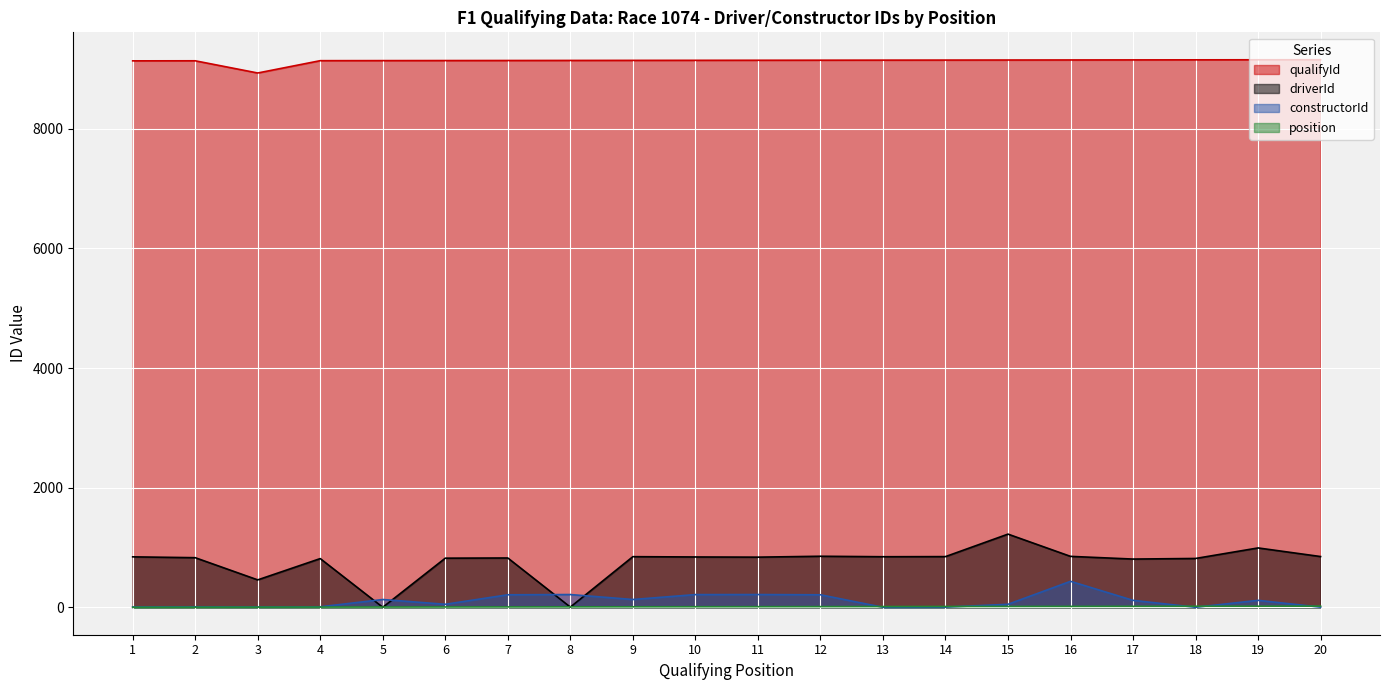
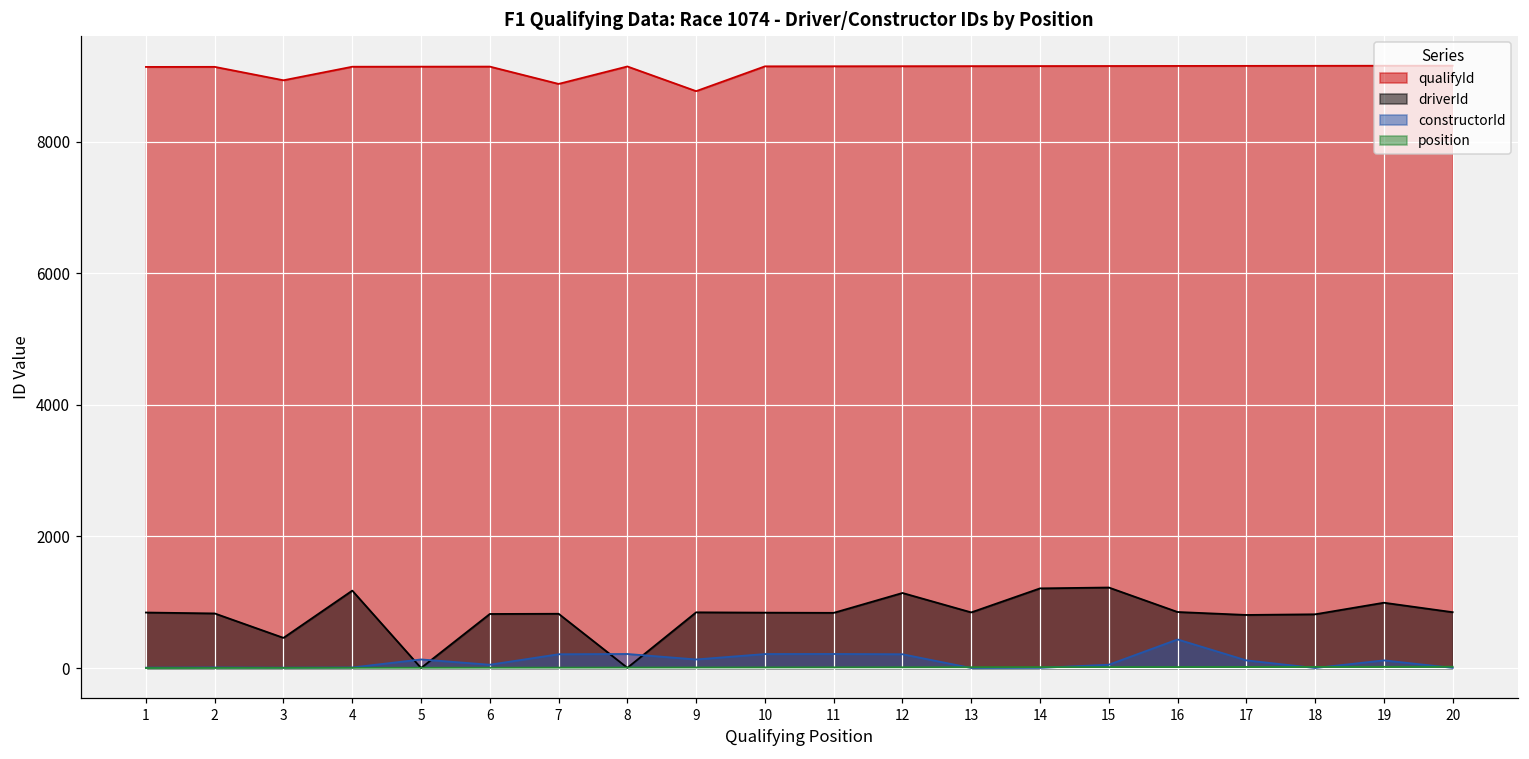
  {
    "qualifyId": {
      "1": 9100,
      "2": 9100,
      "3": 8900,
      "4": 9100,
      "5": 9100,
      "6": 9100,
-     "7": 9100,
+     "7": 8900,
      "8": 9100,
-     "9": 9100,
+     "9": 8800,
      "10": 9100,
      "11": 9100,
      "12": 9100,
      "13": 9100,
      "14": 9100,
      "15": 9100,
      "16": 9200,
      "17": 9200,
      "18": 9200
    },
    "driverId": {
      "1": 800,
      "2": 800,
      "3": 500,
-     "4": 800,
+     "4": 1200,
      "6": 800,
      "7": 800,
      "9": 800,
      "10": 800,
      "11": 800,
-     "12": 900,
+     "12": 1100,
      "13": 800,
-     "14": 800,
+     "14": 1200,
      "15": 1200,
      "16": 900,
      "17": 800,
      "18": 800,
      "19": 1000,
      "20": 800
    },
    "constructorId": {
      "5": 100,
      "6": 100,
      "7": 200,
      "8": 200,
      "9": 100,
      "10": 200,
      "11": 200,
      "12": 200,
      "16": 400,
      "17": 100,
      "19": 100
    },
    "position": {
      "6": 0,
      "7": 0,
      "9": 0,
      "10": 0,
      "11": 0,
      "12": 0,
      "16": 0,
      "17": 0,
      "19": 0
    }
  }
